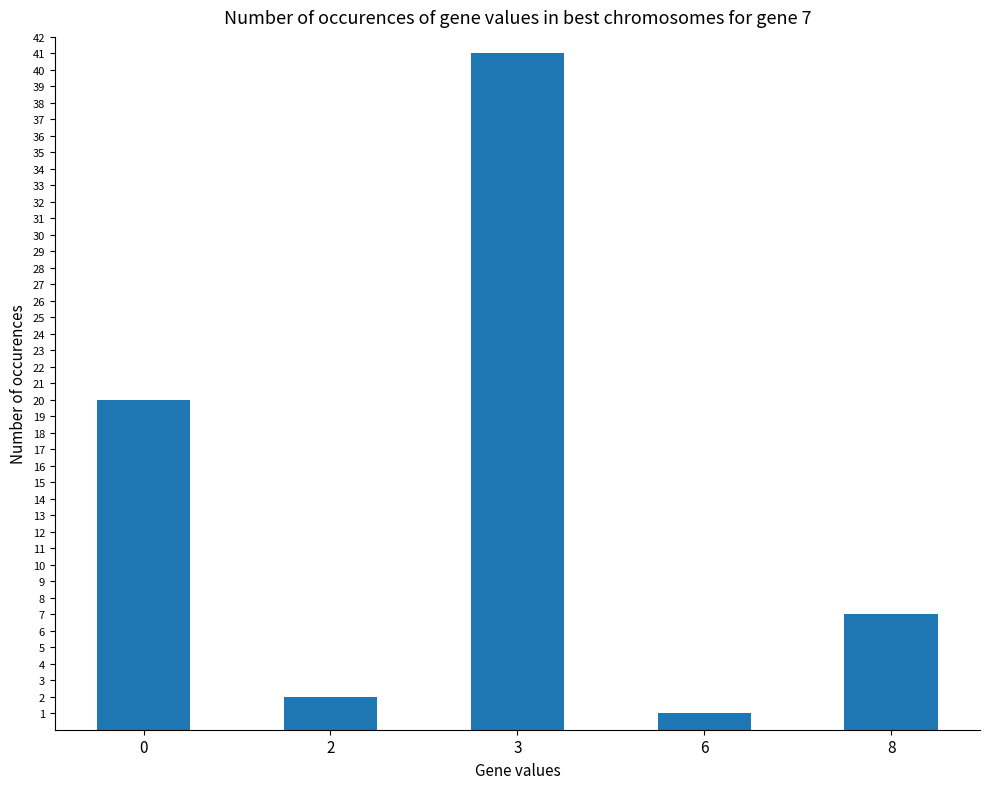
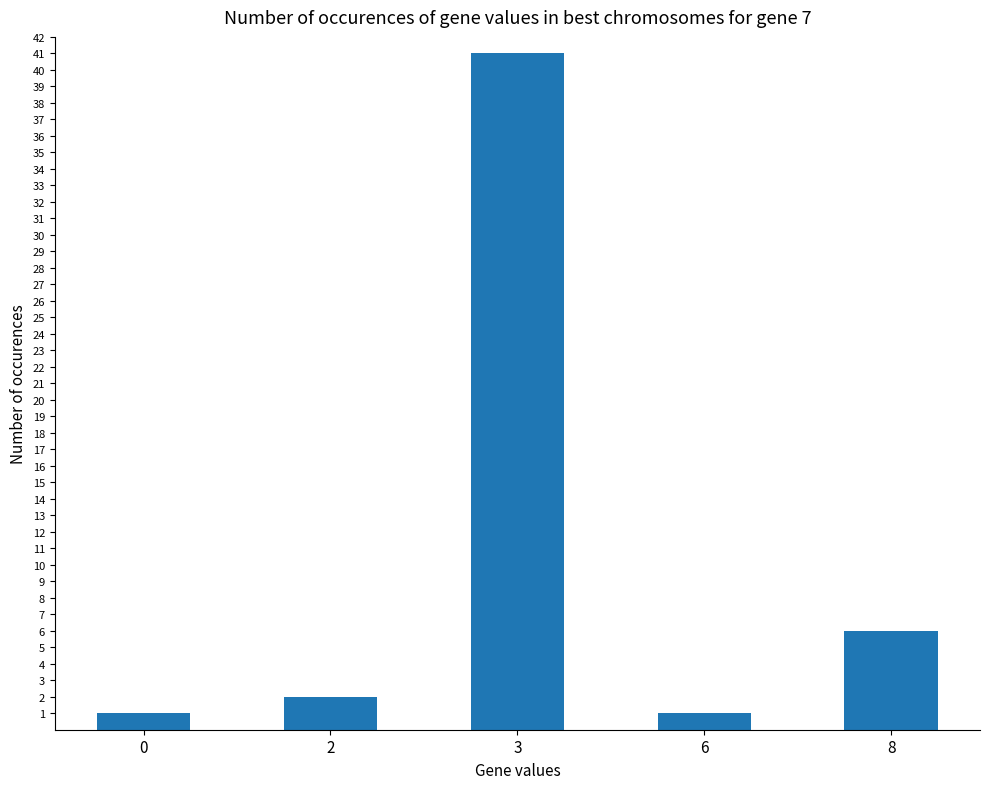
  {
-   "0": 20,
+   "0": 1,
    "2": 2,
    "3": 41,
    "6": 1,
-   "8": 7
+   "8": 6
  }
